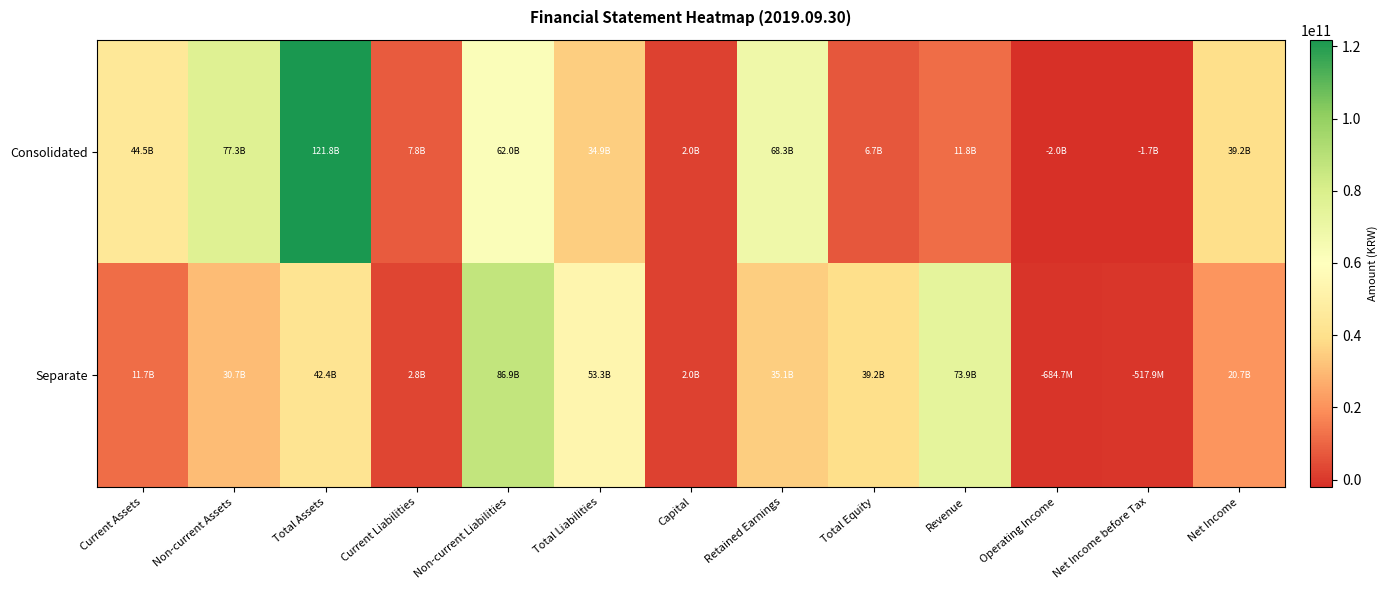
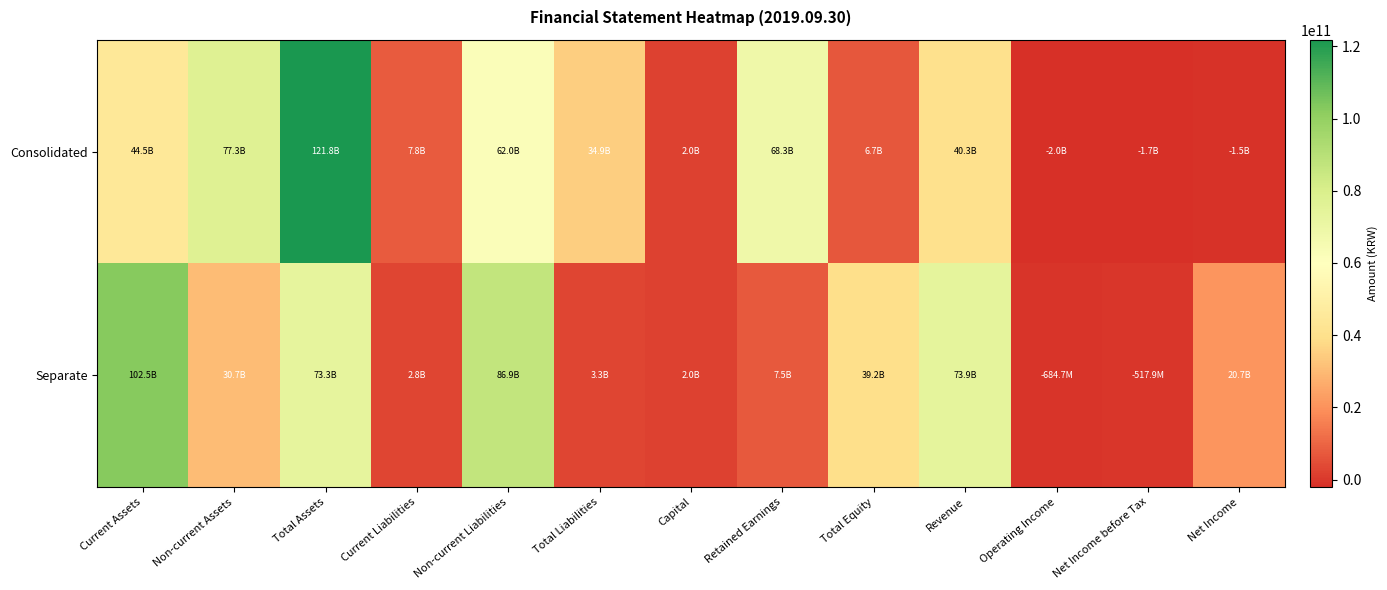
  {
    "Consolidated": {
      "Current Assets": "44.5B",
      "Non-current Assets": "77.3B",
      "Total Assets": "121.8B",
      "Current Liabilities": "7.8B",
      "Non-current Liabilities": "62.0B",
      "Total Liabilities": "34.9B",
      "Capital": "2.0B",
      "Retained Earnings": "68.3B",
      "Total Equity": "6.7B",
-     "Revenue": "11.8B",
+     "Revenue": "40.3B",
      "Operating Income": "-2.0B",
      "Net Income before Tax": "-1.7B",
-     "Net Income": "39.2B"
+     "Net Income": "-1.5B"
    },
    "Separate": {
-     "Current Assets": "11.7B",
+     "Current Assets": "102.5B",
      "Non-current Assets": "30.7B",
-     "Total Assets": "42.4B",
+     "Total Assets": "73.3B",
      "Current Liabilities": "2.8B",
      "Non-current Liabilities": "86.9B",
-     "Total Liabilities": "53.3B",
+     "Total Liabilities": "3.3B",
      "Capital": "2.0B",
-     "Retained Earnings": "35.1B",
+     "Retained Earnings": "7.5B",
      "Total Equity": "39.2B",
      "Revenue": "73.9B",
      "Operating Income": "-684.7M",
      "Net Income before Tax": "-517.9M",
      "Net Income": "20.7B"
    }
  }
